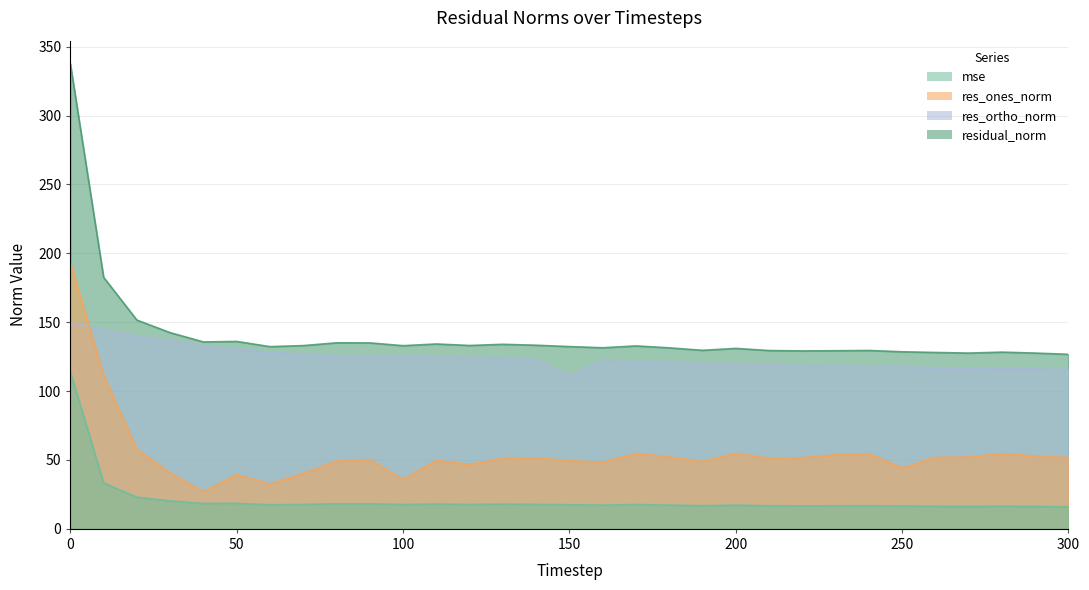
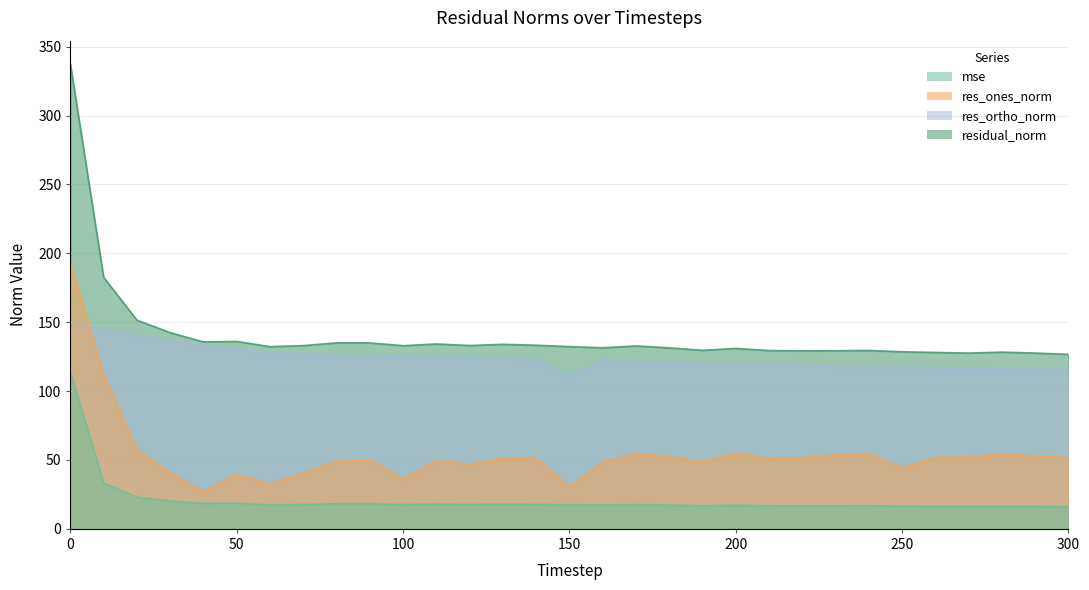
  {
    "res_ortho_norm": {
      "0": 150,
      "50": 130,
      "100": 125,
      "150": 111,
      "200": 119,
      "250": 117,
      "300": 116
    },
    "res_ones_norm": {
      "0": 193,
      "50": 39,
      "100": 36,
-     "150": 49,
+     "150": 31,
      "200": 55,
      "250": 44,
      "300": 52
    }
  }
